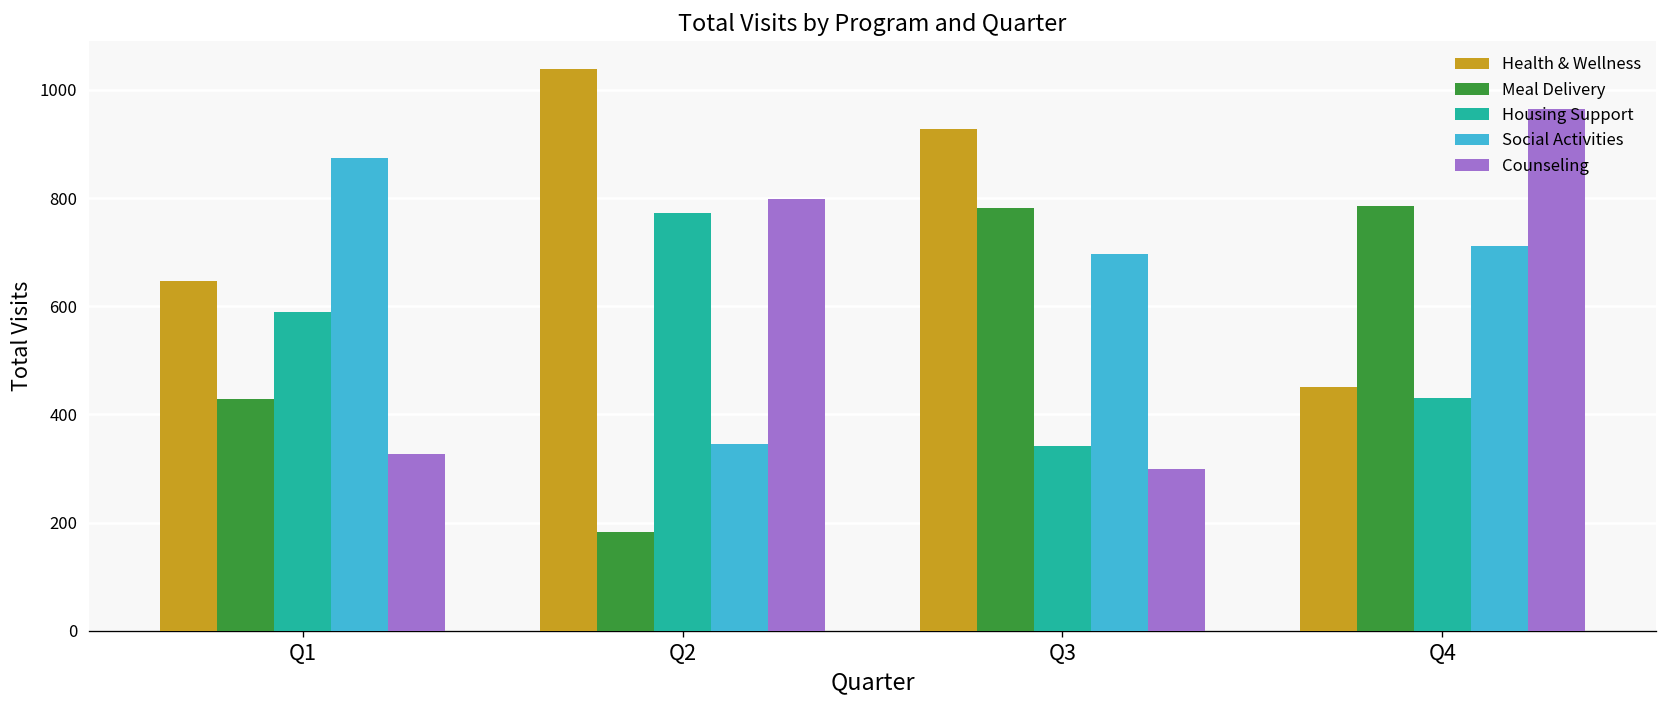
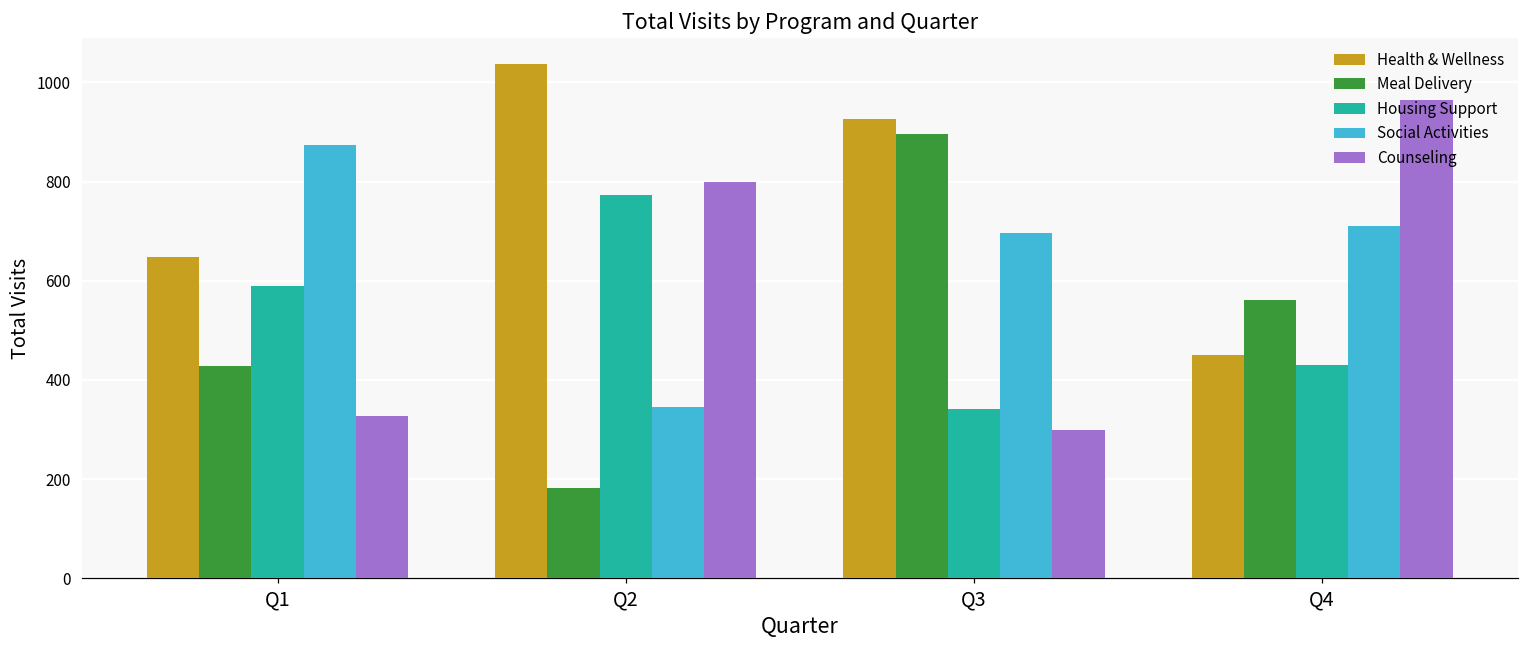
  {
    "Health & Wellness": {
      "Q1": 650,
      "Q2": 1040,
      "Q3": 930,
      "Q4": 450
    },
    "Meal Delivery": {
      "Q1": 430,
      "Q2": 180,
-     "Q3": 780,
-     "Q4": 790
+     "Q3": 900,
+     "Q4": 560
    },
    "Housing Support": {
      "Q1": 590,
      "Q2": 770,
      "Q3": 340,
      "Q4": 430
    },
    "Social Activities": {
      "Q1": 870,
      "Q2": 350,
      "Q3": 700,
      "Q4": 710
    },
    "Counseling": {
      "Q1": 330,
      "Q2": 800,
      "Q3": 300,
      "Q4": 970
    }
  }
